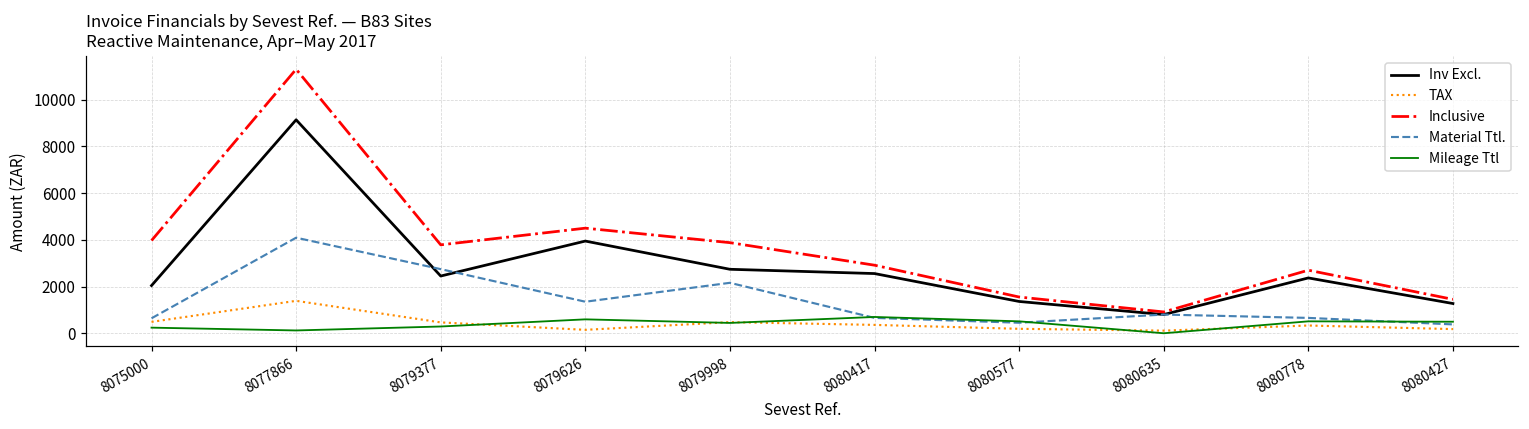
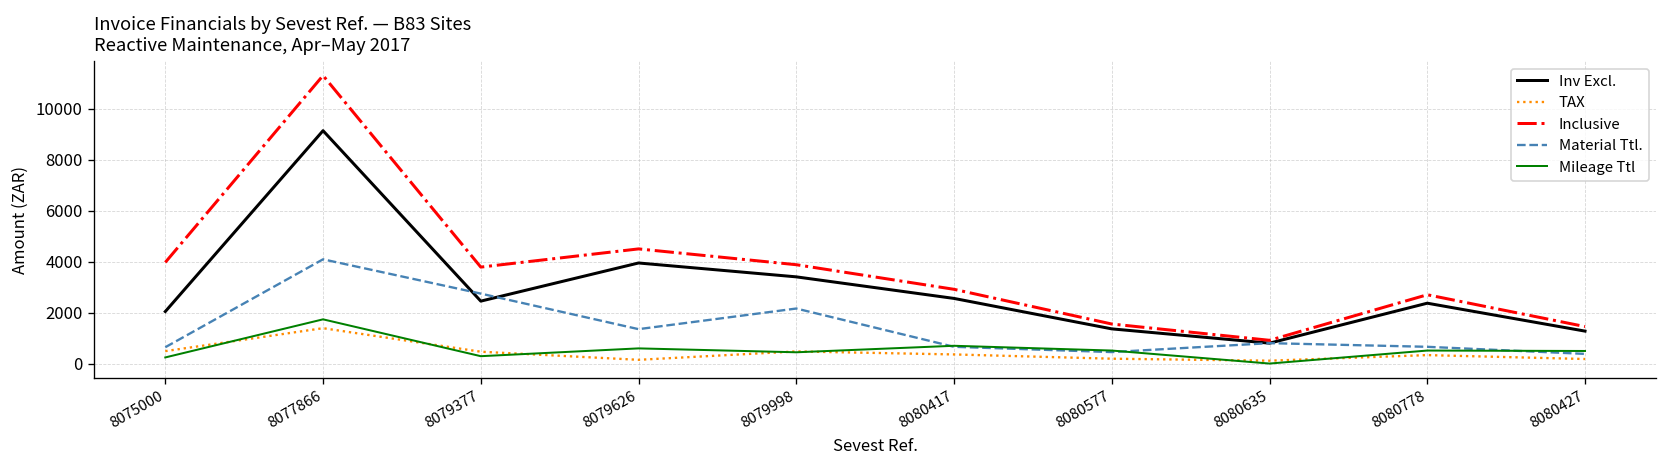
  {
    "Inv Excl.": {
      "8075000": 2000,
      "8077866": 9100,
      "8079377": 2400,
      "8079626": 3900,
-     "8079998": 2700,
+     "8079998": 3400,
      "8080417": 2600,
      "8080577": 1400,
      "8080778": 2400,
      "8080427": 1300
    },
    "TAX": {
      "8075000": 500,
      "8077866": 1400,
      "8079377": 500,
      "8079626": 100,
      "8080417": 400,
      "8080577": 200,
      "8080778": 300,
      "8080427": 200
    },
    "Inclusive": {
      "8075000": 4000,
      "8077866": 11300,
      "8079377": 3800,
      "8079626": 4500,
      "8079998": 3900,
      "8080417": 2900,
      "8080577": 1600,
      "8080778": 2700,
      "8080427": 1500
    },
    "Material Ttl.": {
      "8075000": 600,
      "8077866": 4100,
      "8079377": 2700,
      "8079626": 1300,
      "8079998": 2200,
      "8080778": 700
    },
    "Mileage Ttl": {
      "8075000": 200,
-     "8077866": 100,
+     "8077866": 1700,
      "8079377": 300,
      "8079626": 600,
      "8080778": 500
    }
  }
